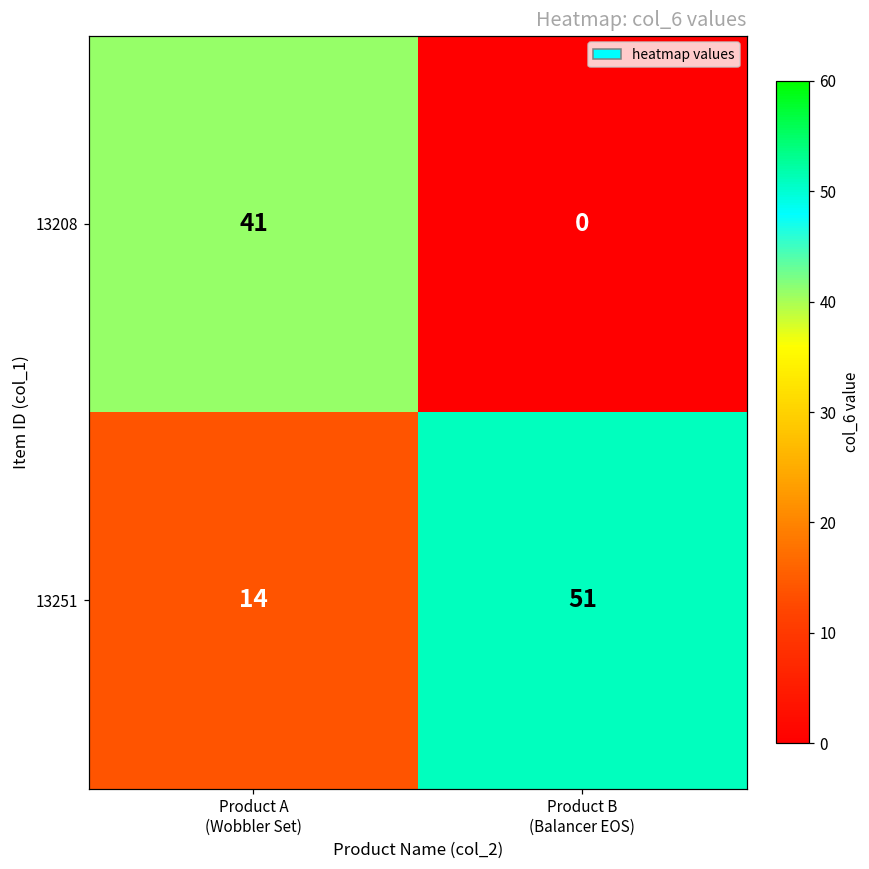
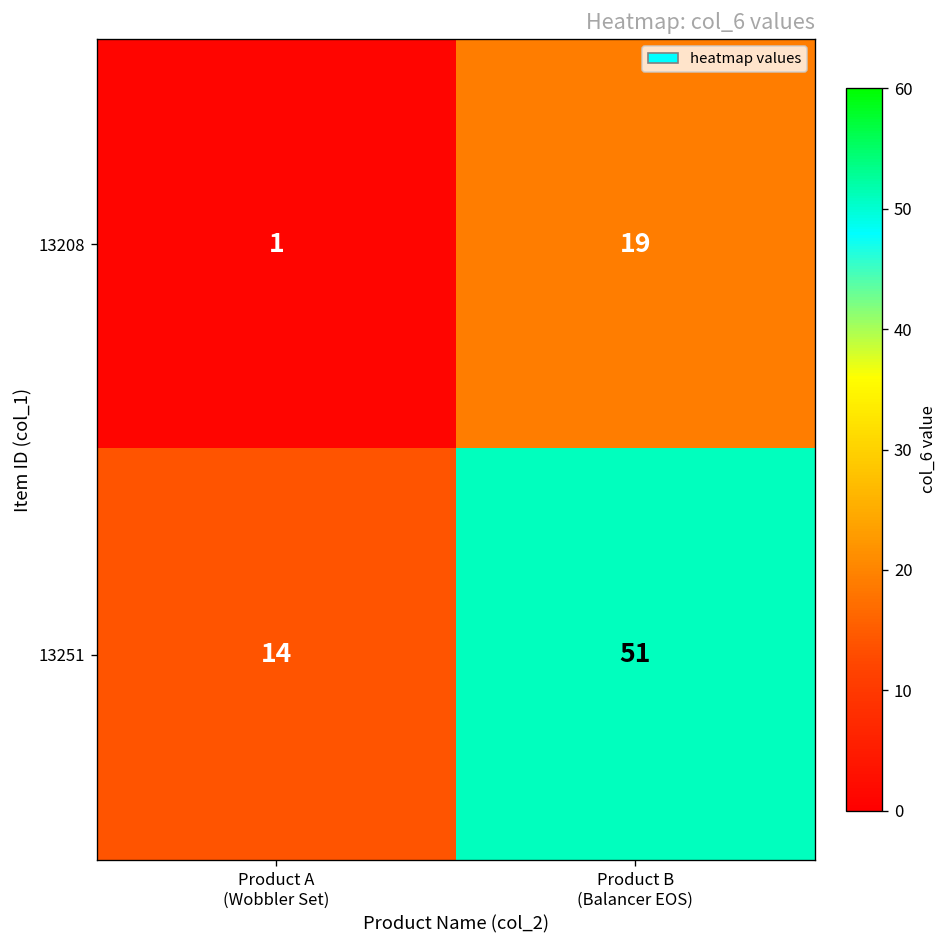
  {
    "13208": {
-     "Product A (Wobbler Set)": 41,
-     "Product B (Balancer EOS)": 0
+     "Product A (Wobbler Set)": 1,
+     "Product B (Balancer EOS)": 19
    },
    "13251": {
      "Product A (Wobbler Set)": 14,
      "Product B (Balancer EOS)": 51
    }
  }
